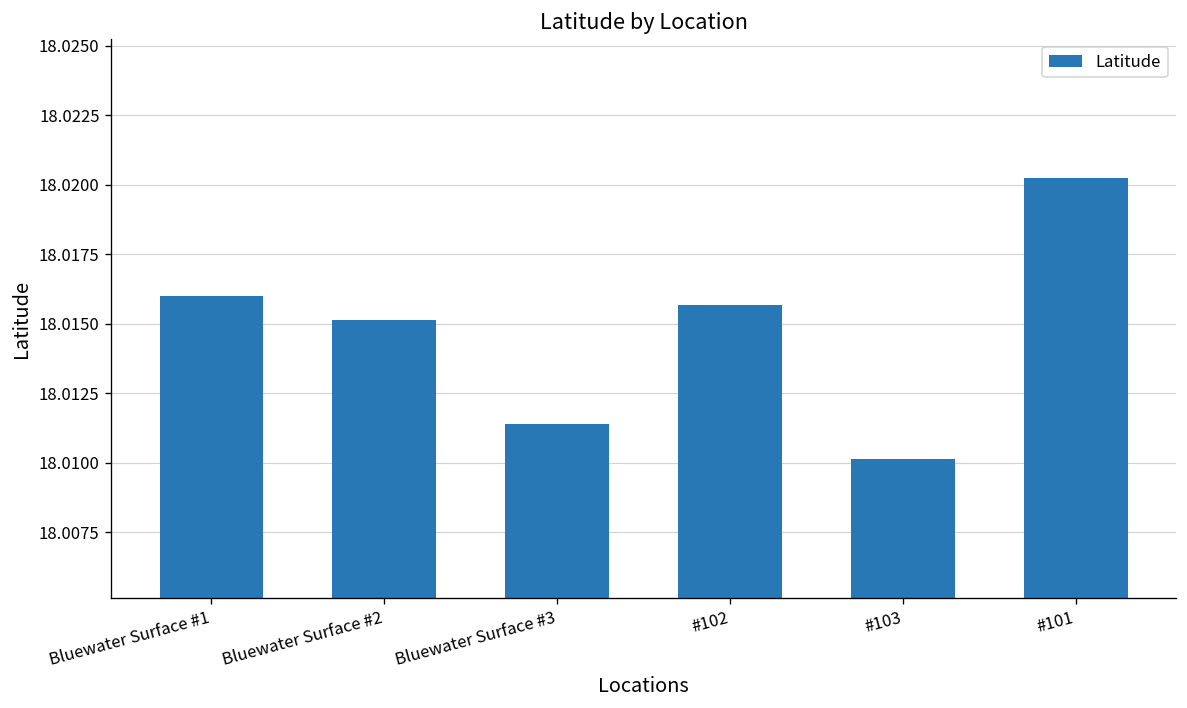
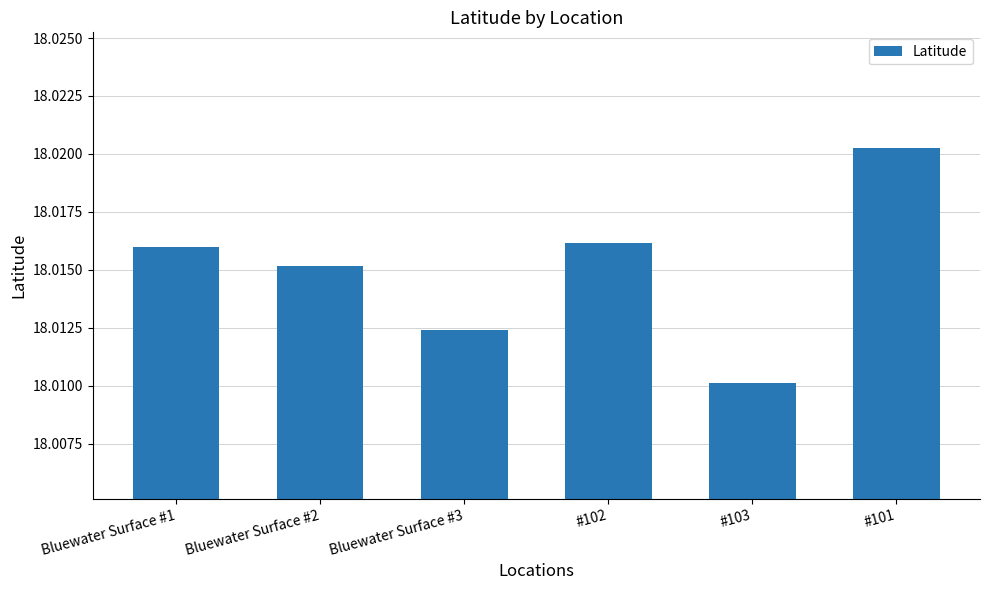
  {
    "Bluewater Surface #1": 18.0160,
    "Bluewater Surface #2": 18.0151,
-   "Bluewater Surface #3": 18.0114,
-   "#102": 18.0157,
+   "Bluewater Surface #3": 18.0124,
+   "#102": 18.0162,
    "#103": 18.0101,
    "#101": 18.0202
  }
